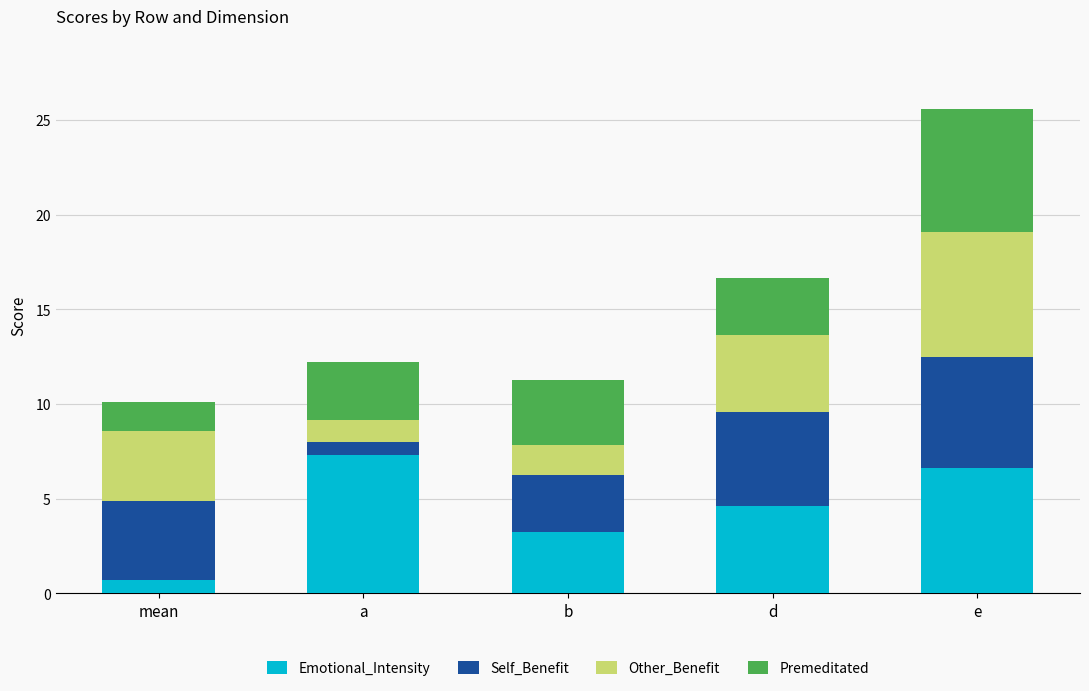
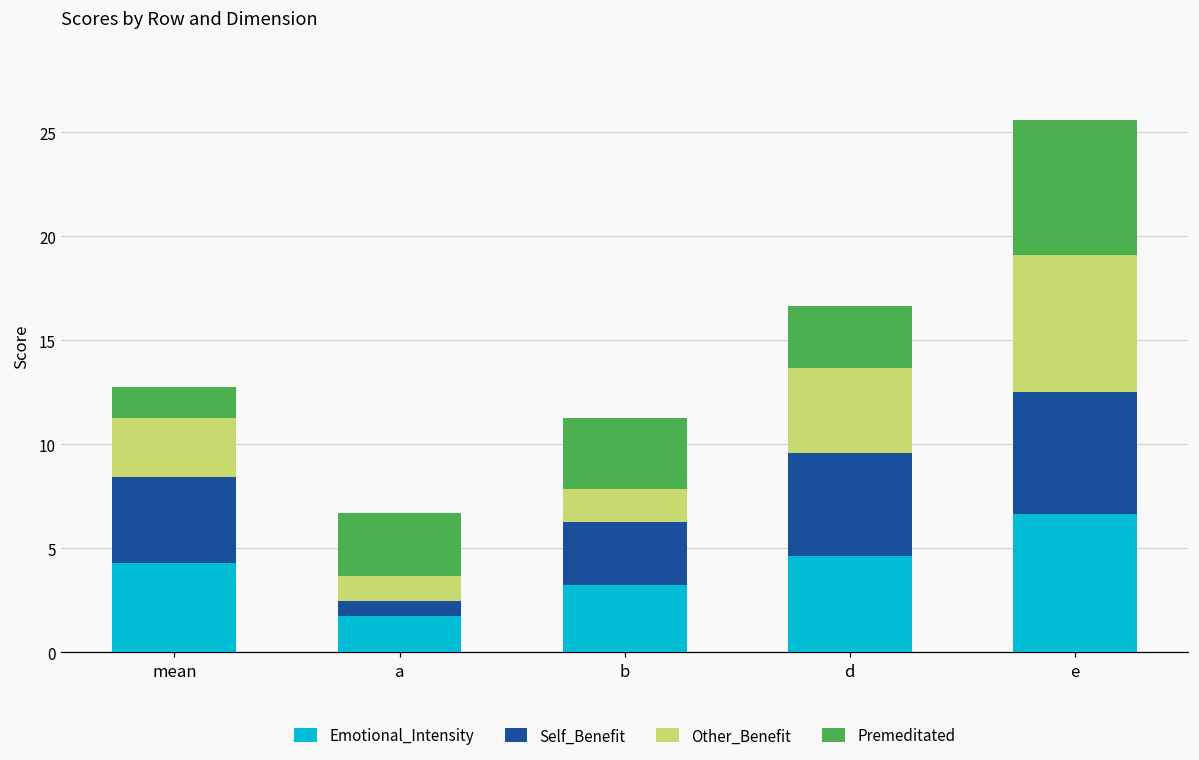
  {
    "Emotional_Intensity": {
-     "mean": 0.7,
-     "a": 7.3,
+     "mean": 4.3,
+     "a": 1.8,
      "b": 3.3,
      "d": 4.6,
      "e": 6.6
    },
    "Self_Benefit": {
      "mean": 4.2,
      "a": 0.7,
      "b": 3.0,
      "d": 4.9,
      "e": 5.9
    },
    "Other_Benefit": {
-     "mean": 3.7,
+     "mean": 2.8,
      "a": 1.2,
      "b": 1.6,
      "d": 4.1,
      "e": 6.6
    },
    "Premeditated": {
      "mean": 1.5,
      "a": 3.1,
      "b": 3.4,
      "d": 3.0,
      "e": 6.5
    }
  }
